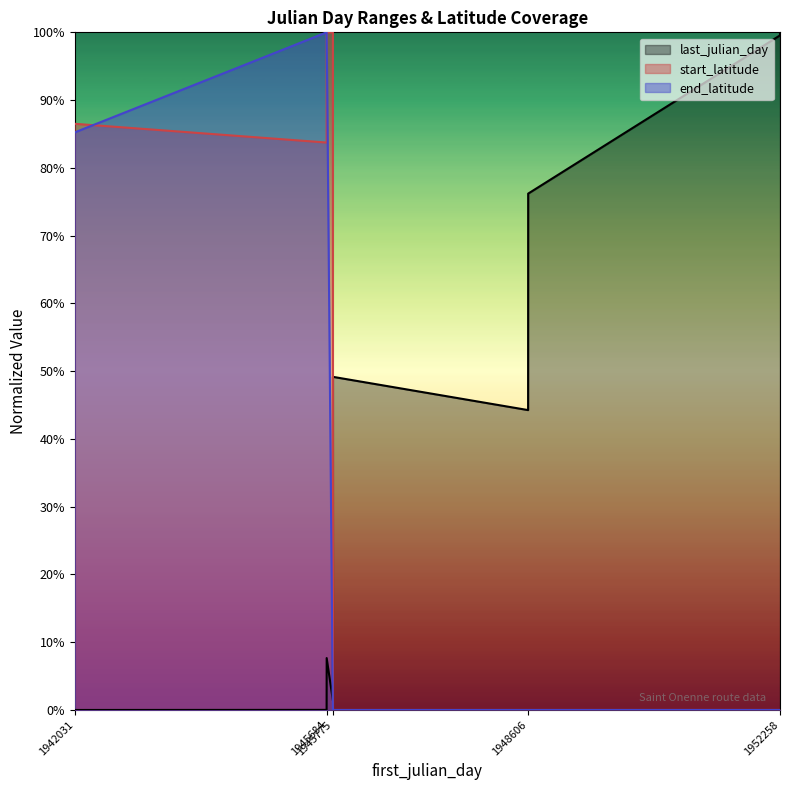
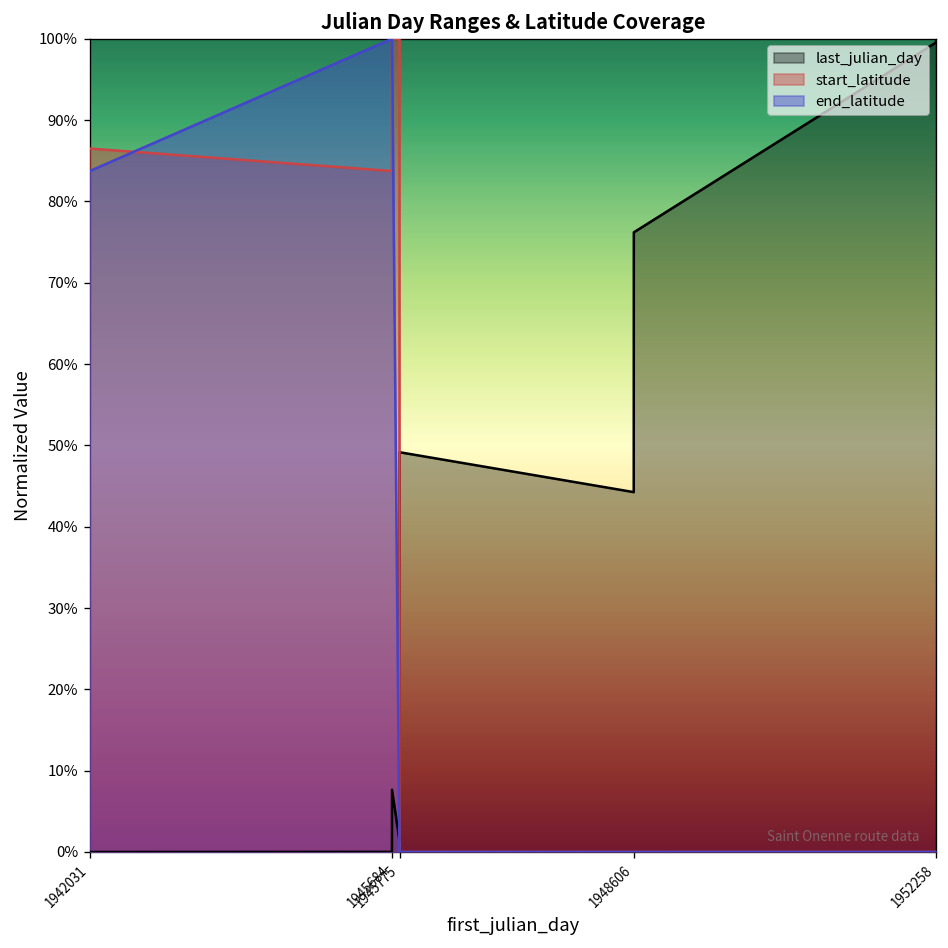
  {
    "last_julian_day": {
      "1942031": "0%",
      "1945684": "8%",
      "1945775": "49%",
      "1948606": "76%",
      "1952258": "100%"
    },
    "start_latitude": {
      "1942031": "87%"
    },
    "end_latitude": {
-     "1942031": "85%"
+     "1942031": "84%"
    }
  }
